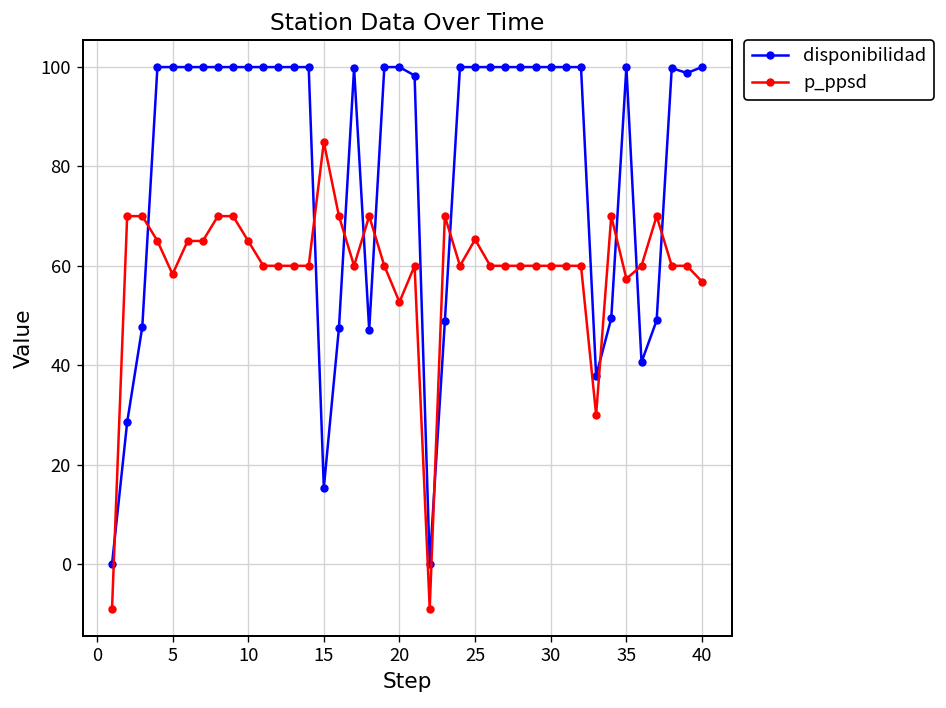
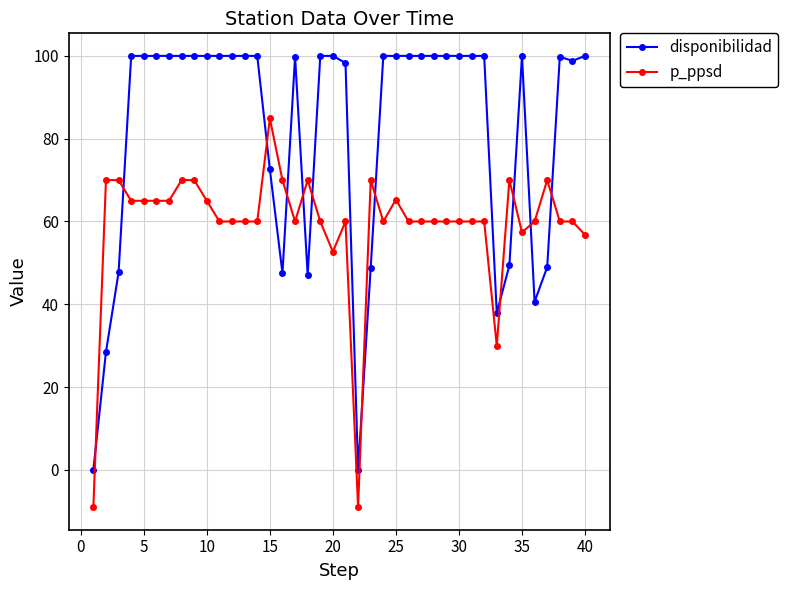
  {
    "disponibilidad": {
      "5": 100,
      "10": 100,
-     "15": 15,
+     "15": 73,
      "20": 100,
      "25": 100,
      "30": 100,
      "35": 100,
      "40": 100
    },
    "p_ppsd": {
-     "5": 58,
+     "5": 65,
      "10": 65,
      "15": 85,
      "20": 53,
      "25": 65,
      "30": 60,
      "35": 57,
      "40": 57
    }
  }
